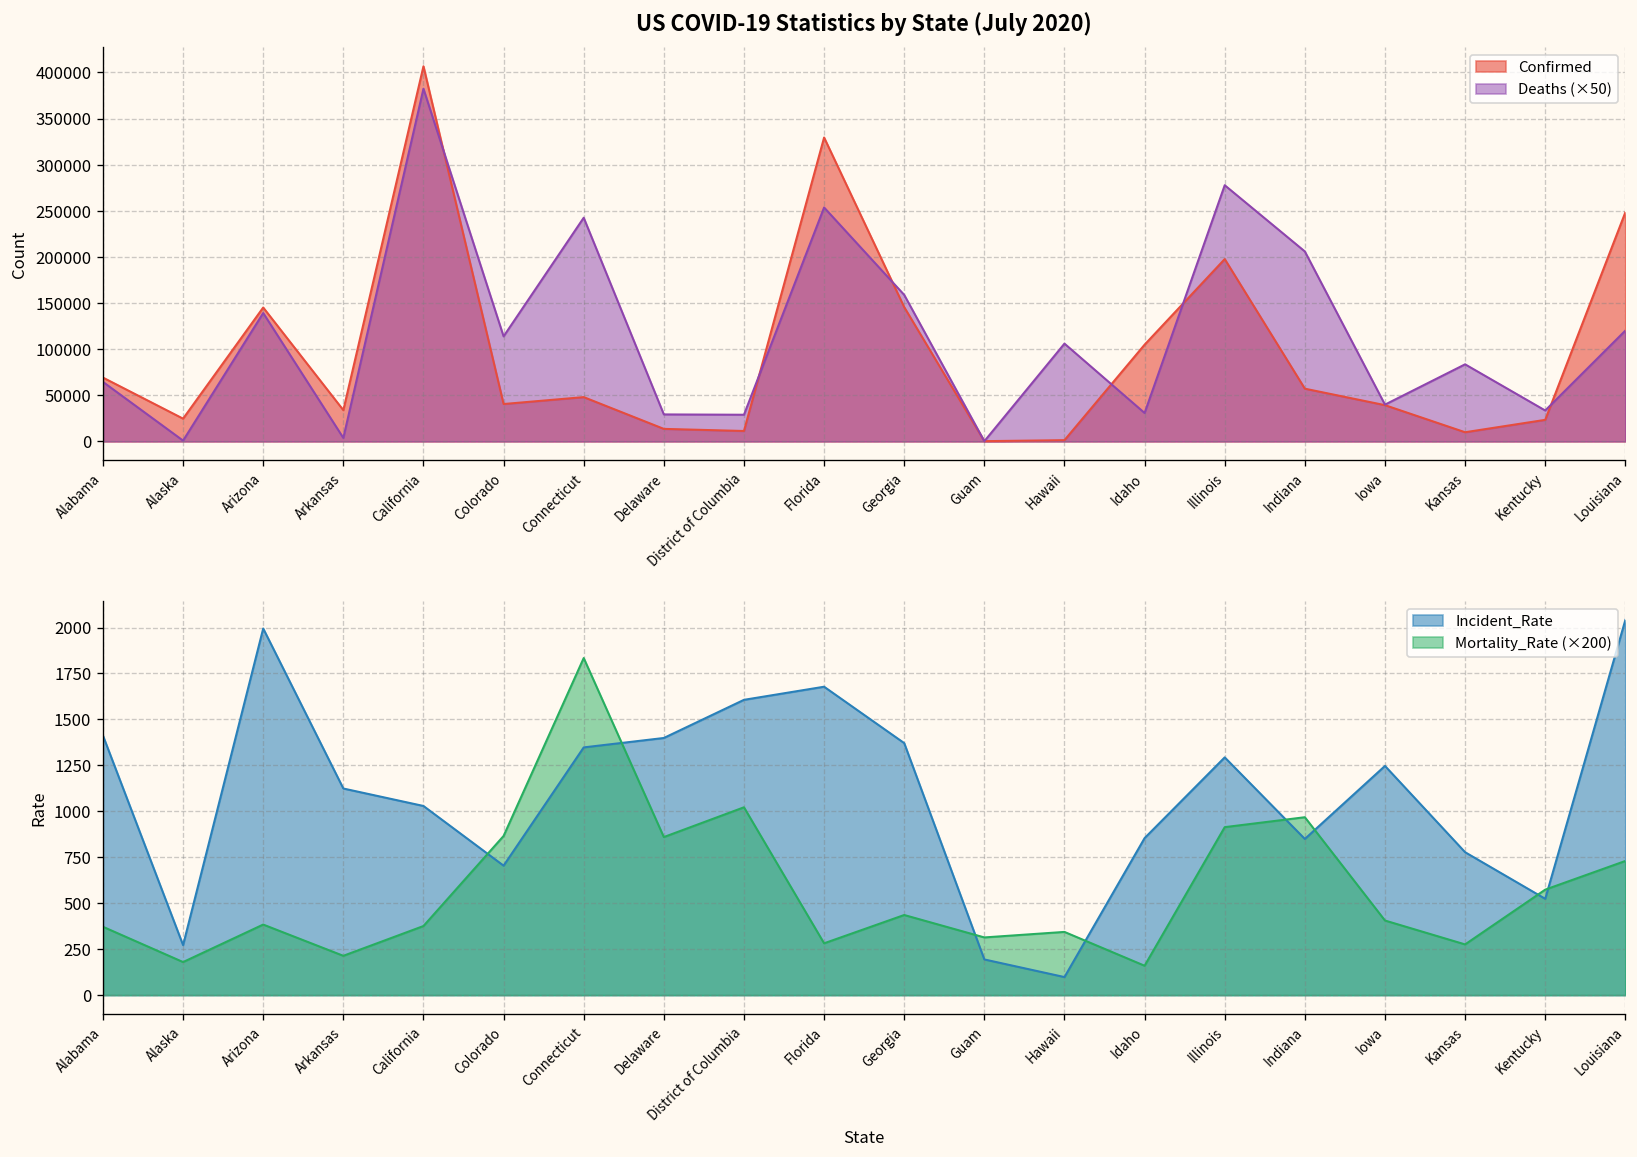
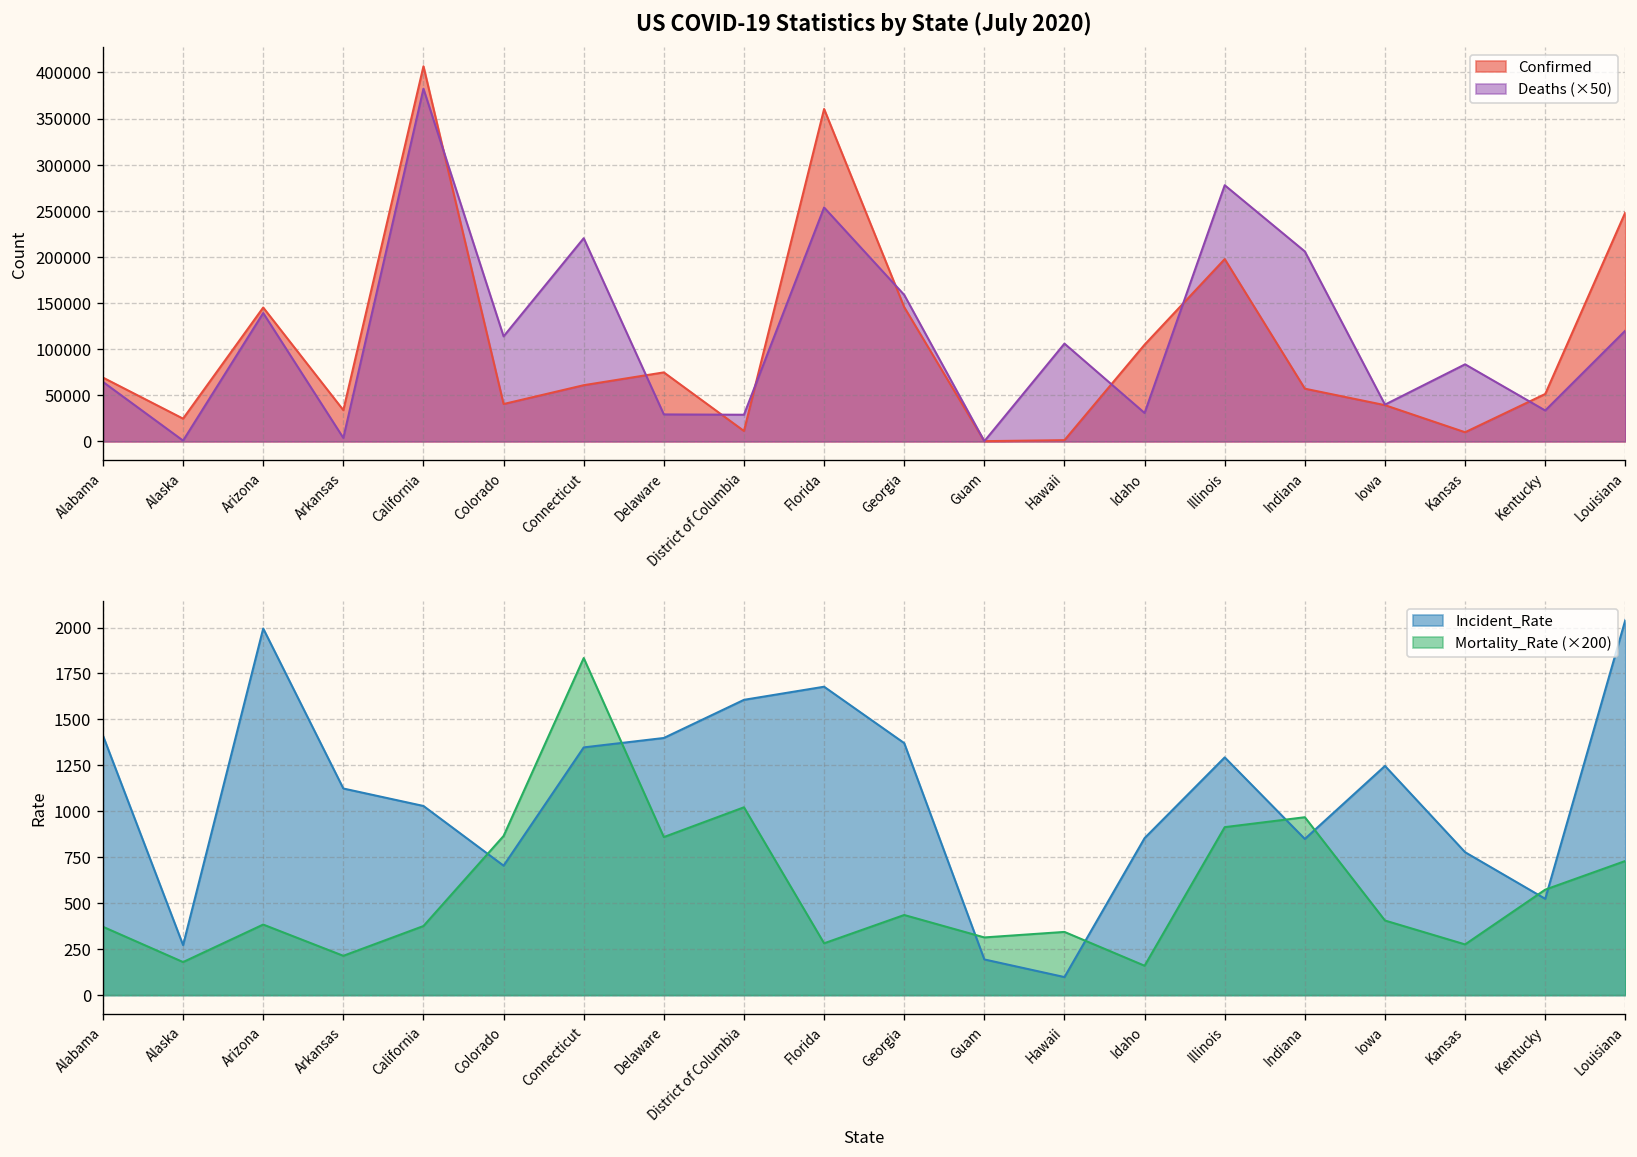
  {
    "US COVID-19 Statistics by State (July 2020)": {
      "Confirmed": {
        "Alabama": 70000,
        "Alaska": 20000,
        "Arizona": 150000,
        "Arkansas": 30000,
        "California": 410000,
        "Colorado": 40000,
-       "Connecticut": 50000,
-       "Delaware": 10000,
+       "Connecticut": 60000,
+       "Delaware": 70000,
        "District of Columbia": 10000,
-       "Florida": 330000,
+       "Florida": 360000,
        "Georgia": 150000,
        "Hawaii": 0,
        "Idaho": 100000,
        "Illinois": 200000,
        "Indiana": 60000,
        "Kansas": 10000,
-       "Kentucky": 20000,
+       "Kentucky": 50000,
        "Louisiana": 250000
      },
      "Deaths (×50)": {
        "Alabama": 60000,
        "Alaska": 0,
        "Arizona": 140000,
        "Arkansas": 0,
        "California": 380000,
        "Colorado": 110000,
-       "Connecticut": 240000,
+       "Connecticut": 220000,
        "Delaware": 30000,
        "District of Columbia": 30000,
        "Florida": 250000,
        "Georgia": 160000,
        "Hawaii": 110000,
        "Idaho": 30000,
        "Illinois": 280000,
        "Indiana": 210000,
        "Kansas": 80000,
        "Kentucky": 30000,
        "Louisiana": 120000
      }
    }
  }
